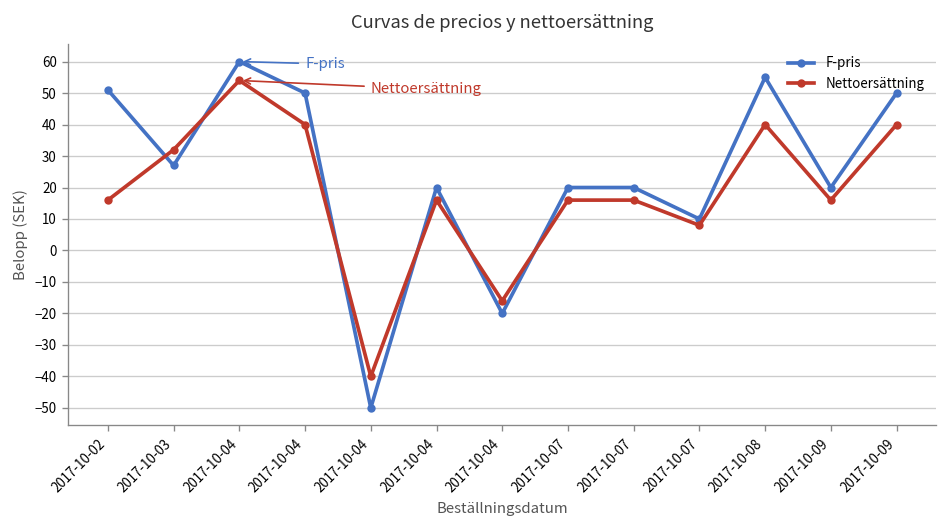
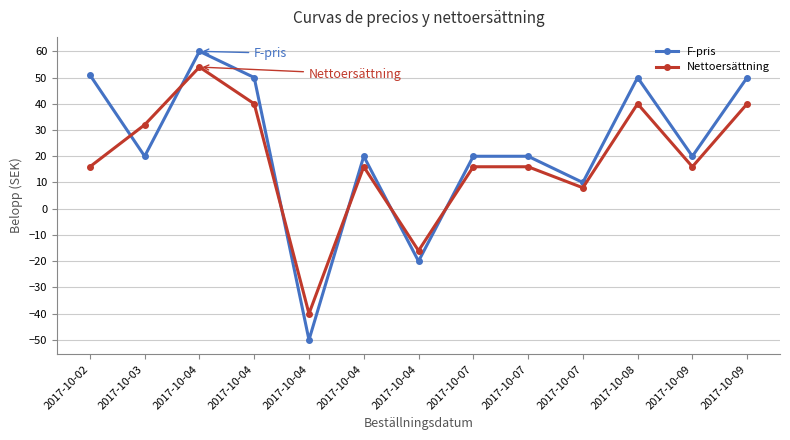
  {
    "F-pris": {
      "2017-10-02": 51,
-     "2017-10-03": 27,
-     "2017-10-08": 55
+     "2017-10-03": 20,
+     "2017-10-08": 50
    },
    "Nettoersättning": {
      "2017-10-02": 16,
      "2017-10-03": 32,
      "2017-10-08": 40
    }
  }
